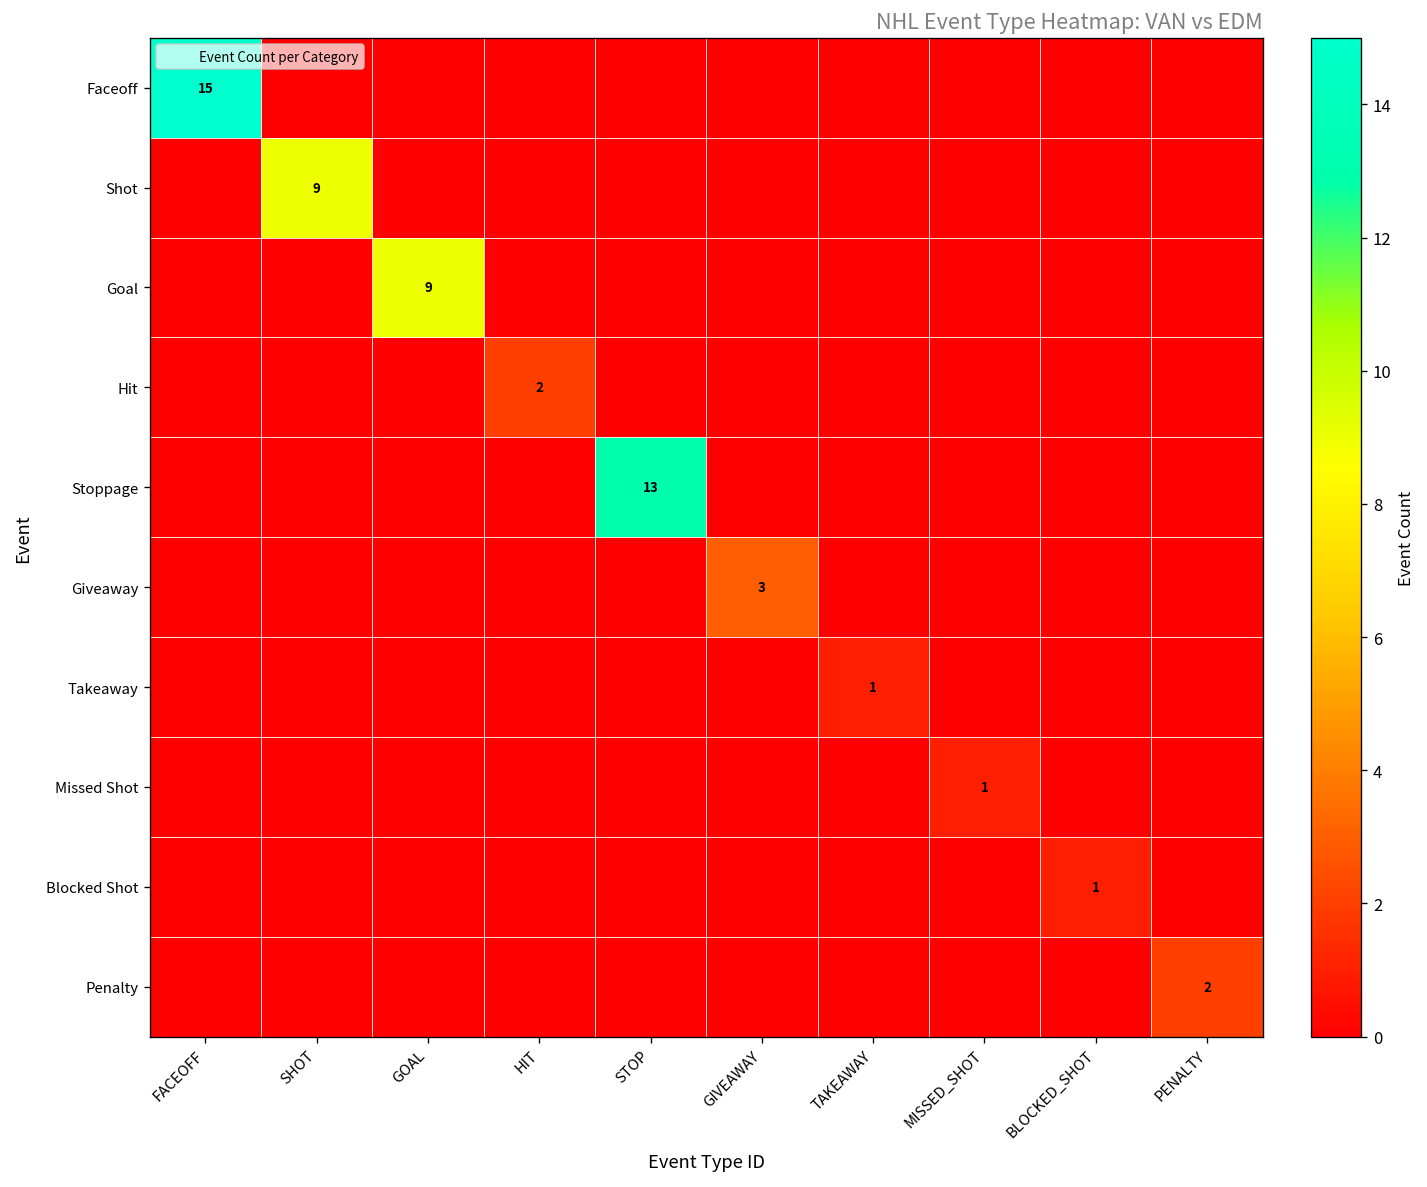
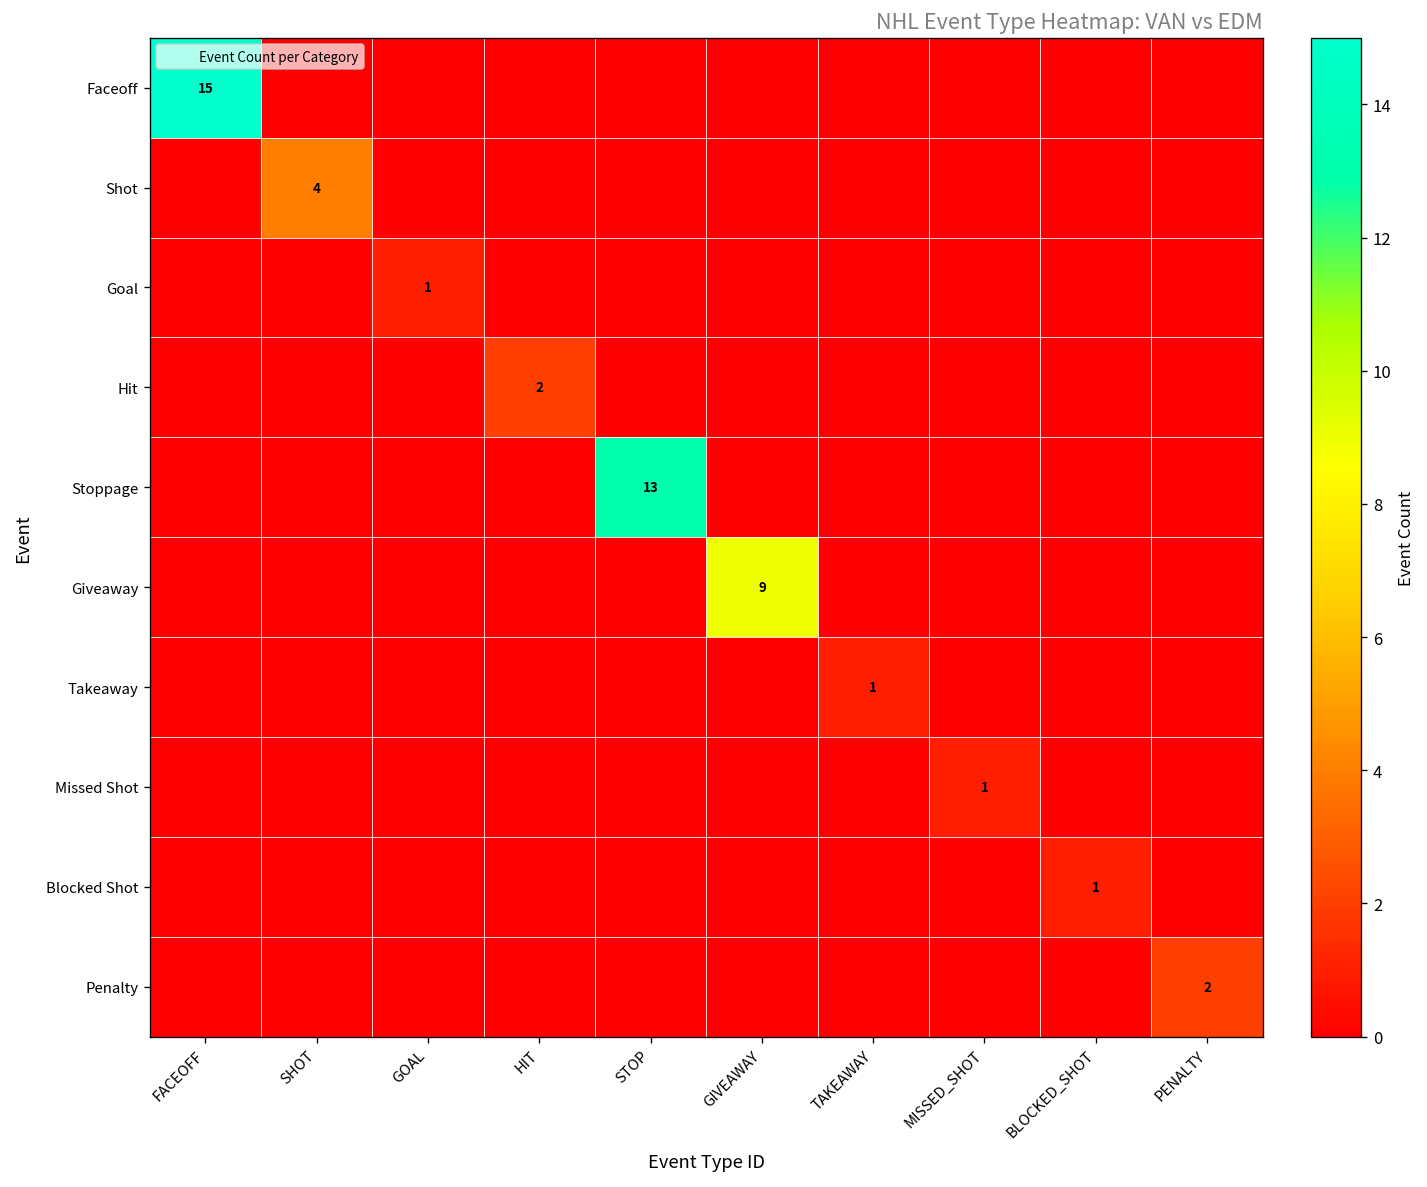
  {
    "Faceoff": {
      "FACEOFF": 15
    },
    "Shot": {
-     "SHOT": 9
+     "SHOT": 4
    },
    "Goal": {
-     "GOAL": 9
+     "GOAL": 1
    },
    "Hit": {
      "HIT": 2
    },
    "Stoppage": {
      "STOP": 13
    },
    "Giveaway": {
-     "GIVEAWAY": 3
+     "GIVEAWAY": 9
    },
    "Takeaway": {
      "TAKEAWAY": 1
    },
    "Missed Shot": {
      "MISSED_SHOT": 1
    },
    "Blocked Shot": {
      "BLOCKED_SHOT": 1
    },
    "Penalty": {
      "PENALTY": 2
    }
  }
